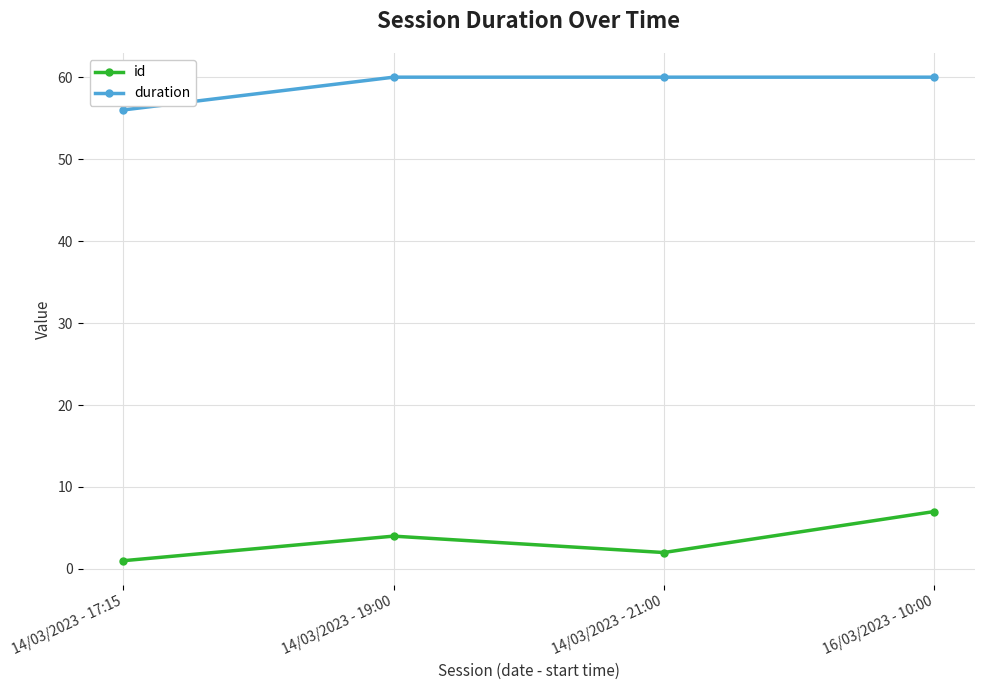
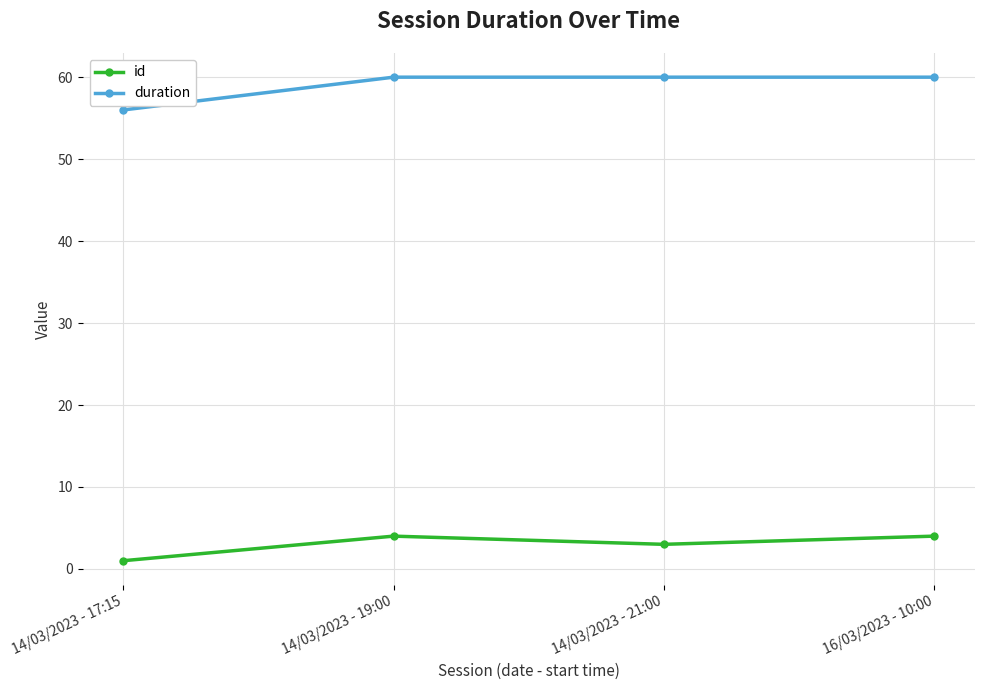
  {
    "id": {
      "14/03/2023 - 17:15": 1,
      "14/03/2023 - 19:00": 4,
-     "14/03/2023 - 21:00": 2,
-     "16/03/2023 - 10:00": 7
+     "14/03/2023 - 21:00": 3,
+     "16/03/2023 - 10:00": 4
    },
    "duration": {
      "14/03/2023 - 17:15": 56,
      "14/03/2023 - 19:00": 60,
      "14/03/2023 - 21:00": 60,
      "16/03/2023 - 10:00": 60
    }
  }
